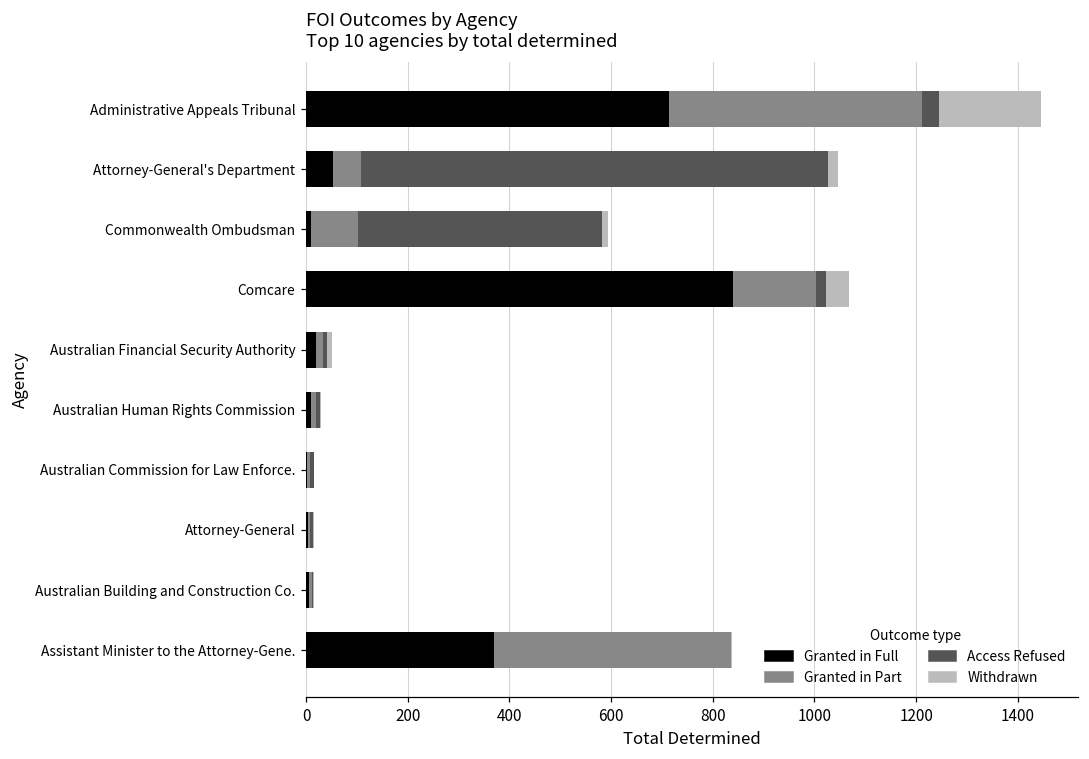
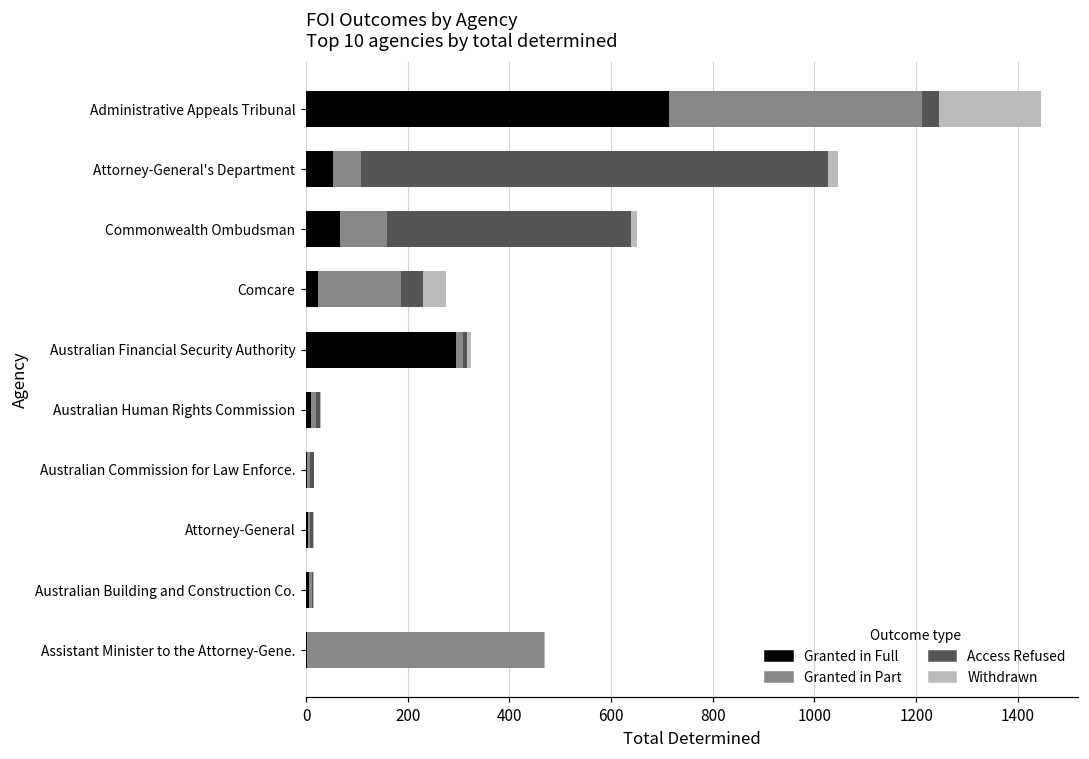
  {
    "Granted in Full": {
      "Administrative Appeals Tribunal": 710,
      "Attorney-General's Department": 50,
-     "Commonwealth Ombudsman": 10,
-     "Comcare": 840,
-     "Australian Financial Security Authority": 20,
+     "Commonwealth Ombudsman": 70,
+     "Comcare": 20,
+     "Australian Financial Security Authority": 300,
      "Australian Human Rights Commission": 10,
      "Australian Building and Construction Co.": 10,
-     "Assistant Minister to the Attorney-Gene.": 370
+     "Assistant Minister to the Attorney-Gene.": 0
    },
    "Granted in Part": {
      "Administrative Appeals Tribunal": 500,
      "Attorney-General's Department": 50,
      "Commonwealth Ombudsman": 90,
      "Comcare": 160,
      "Australian Financial Security Authority": 10,
      "Australian Human Rights Commission": 10,
      "Australian Commission for Law Enforce.": 10,
      "Australian Building and Construction Co.": 10,
      "Assistant Minister to the Attorney-Gene.": 470
    },
    "Access Refused": {
      "Administrative Appeals Tribunal": 30,
      "Attorney-General's Department": 920,
      "Commonwealth Ombudsman": 480,
-     "Comcare": 20,
+     "Comcare": 40,
      "Australian Financial Security Authority": 10,
      "Australian Human Rights Commission": 10,
      "Australian Commission for Law Enforce.": 10,
      "Assistant Minister to the Attorney-Gene.": 0
    },
    "Withdrawn": {
      "Administrative Appeals Tribunal": 200,
      "Attorney-General's Department": 20,
      "Commonwealth Ombudsman": 10,
      "Comcare": 50,
      "Australian Financial Security Authority": 10
    }
  }
